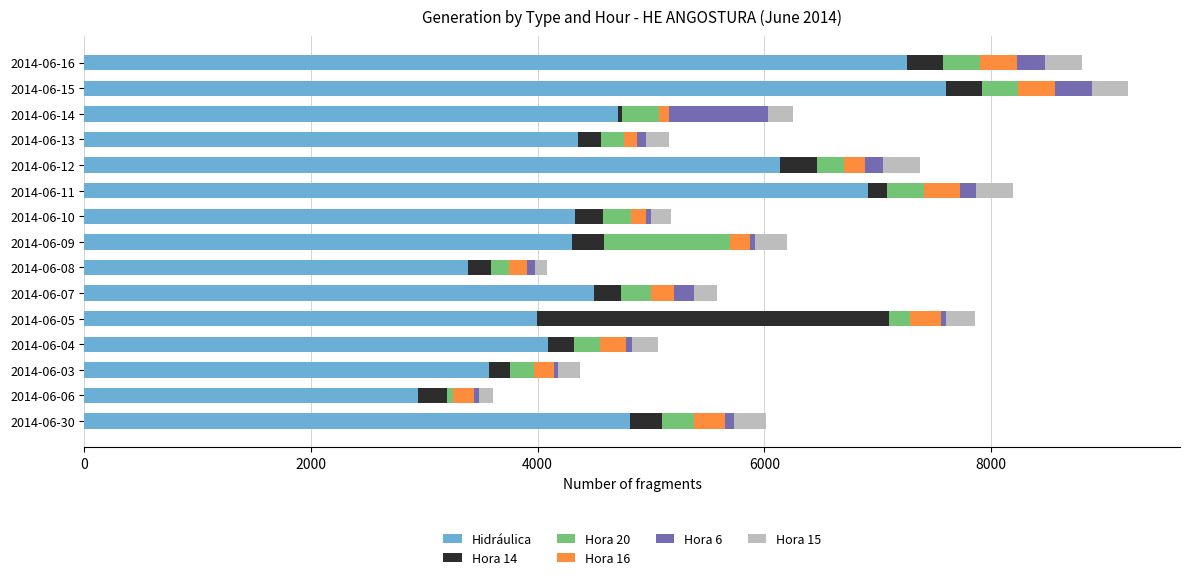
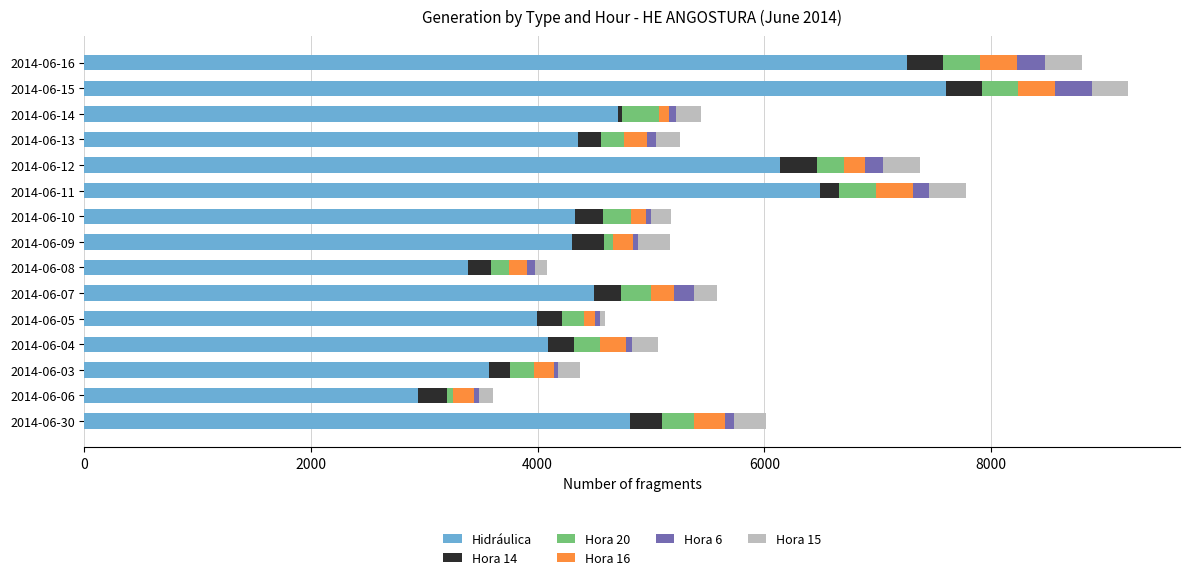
  {
    "Hidráulica": {
      "2014-06-16": 7260,
      "2014-06-15": 7610,
      "2014-06-14": 4710,
      "2014-06-13": 4350,
      "2014-06-12": 6140,
-     "2014-06-11": 6910,
+     "2014-06-11": 6500,
      "2014-06-10": 4330,
      "2014-06-09": 4310,
      "2014-06-08": 3390,
      "2014-06-07": 4500,
      "2014-06-05": 3990,
      "2014-06-04": 4090,
      "2014-06-03": 3570,
      "2014-06-06": 2940,
      "2014-06-30": 4820
    },
    "Hora 14": {
      "2014-06-16": 320,
      "2014-06-15": 320,
      "2014-06-14": 40,
      "2014-06-13": 210,
      "2014-06-12": 320,
      "2014-06-11": 170,
      "2014-06-10": 250,
      "2014-06-09": 280,
      "2014-06-08": 200,
      "2014-06-07": 240,
-     "2014-06-05": 3110,
+     "2014-06-05": 230,
      "2014-06-04": 230,
      "2014-06-03": 190,
      "2014-06-06": 260,
      "2014-06-30": 280
    },
    "Hora 20": {
      "2014-06-16": 320,
      "2014-06-15": 320,
      "2014-06-14": 320,
      "2014-06-13": 200,
      "2014-06-12": 250,
      "2014-06-11": 320,
      "2014-06-10": 240,
-     "2014-06-09": 1110,
+     "2014-06-09": 80,
      "2014-06-08": 160,
      "2014-06-07": 260,
      "2014-06-05": 190,
      "2014-06-04": 230,
      "2014-06-03": 210,
      "2014-06-06": 50,
      "2014-06-30": 280
    },
    "Hora 16": {
      "2014-06-16": 320,
      "2014-06-15": 320,
      "2014-06-14": 90,
-     "2014-06-13": 110,
+     "2014-06-13": 210,
      "2014-06-12": 180,
      "2014-06-11": 330,
      "2014-06-10": 130,
      "2014-06-09": 180,
      "2014-06-08": 160,
      "2014-06-07": 200,
-     "2014-06-05": 280,
+     "2014-06-05": 100,
      "2014-06-04": 230,
      "2014-06-03": 180,
      "2014-06-06": 190,
      "2014-06-30": 280
    },
    "Hora 6": {
      "2014-06-16": 250,
      "2014-06-15": 330,
-     "2014-06-14": 870,
+     "2014-06-14": 60,
      "2014-06-13": 80,
      "2014-06-12": 160,
      "2014-06-11": 140,
      "2014-06-10": 50,
      "2014-06-09": 50,
      "2014-06-08": 70,
      "2014-06-07": 180,
      "2014-06-05": 40,
      "2014-06-04": 50,
      "2014-06-03": 40,
      "2014-06-06": 40,
      "2014-06-30": 80
    },
    "Hora 15": {
      "2014-06-16": 320,
      "2014-06-15": 320,
      "2014-06-14": 220,
      "2014-06-13": 210,
      "2014-06-12": 320,
      "2014-06-11": 330,
      "2014-06-10": 180,
      "2014-06-09": 280,
      "2014-06-08": 110,
      "2014-06-07": 200,
-     "2014-06-05": 250,
+     "2014-06-05": 50,
      "2014-06-04": 230,
      "2014-06-03": 190,
      "2014-06-06": 120,
      "2014-06-30": 280
    }
  }
